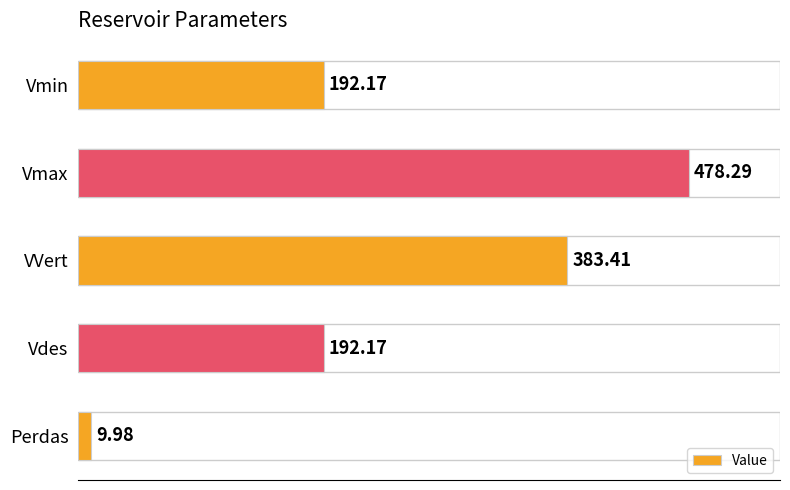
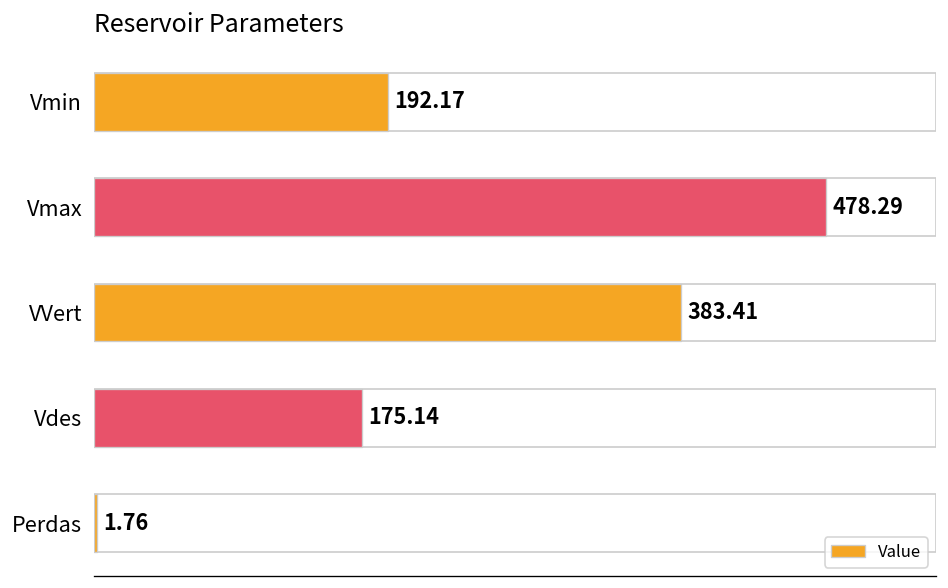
  {
    "Vmin": 192.17,
    "Vmax": 478.29,
    "VVert": 383.41,
-   "Vdes": 192.17,
-   "Perdas": 9.98
+   "Vdes": 175.14,
+   "Perdas": 1.76
  }
